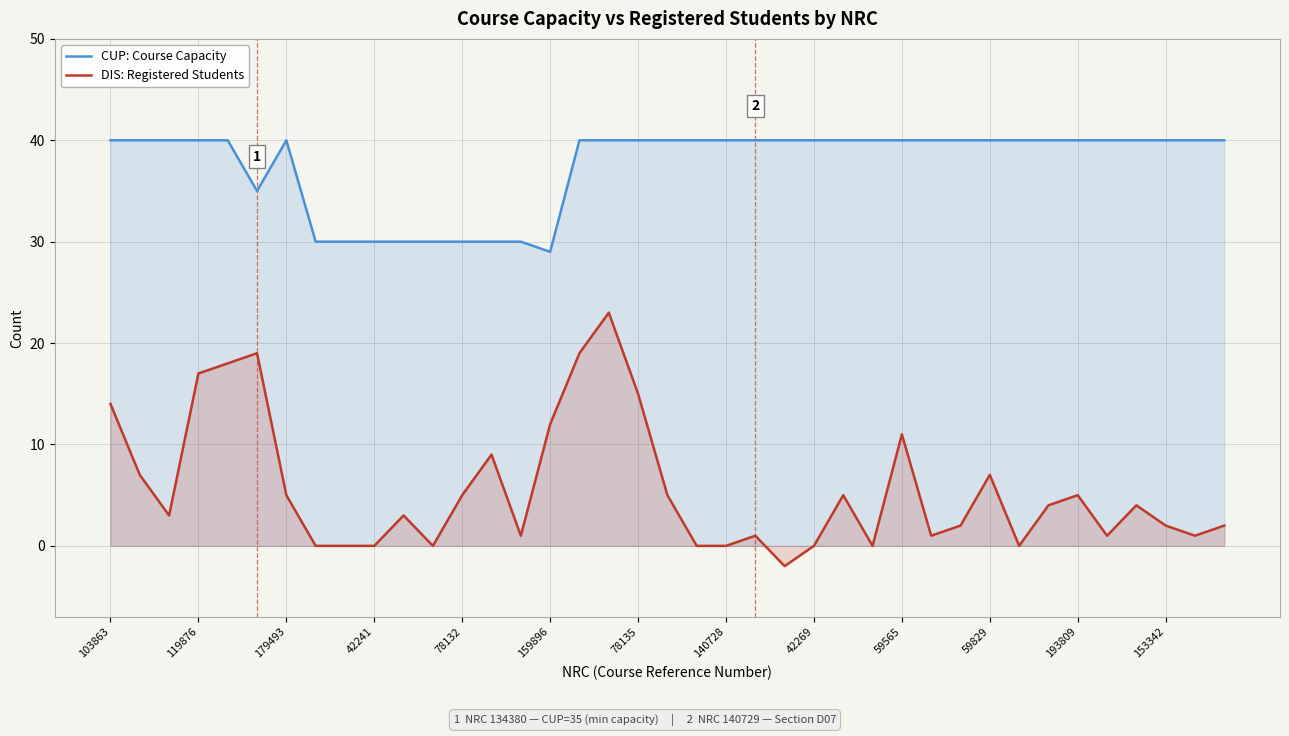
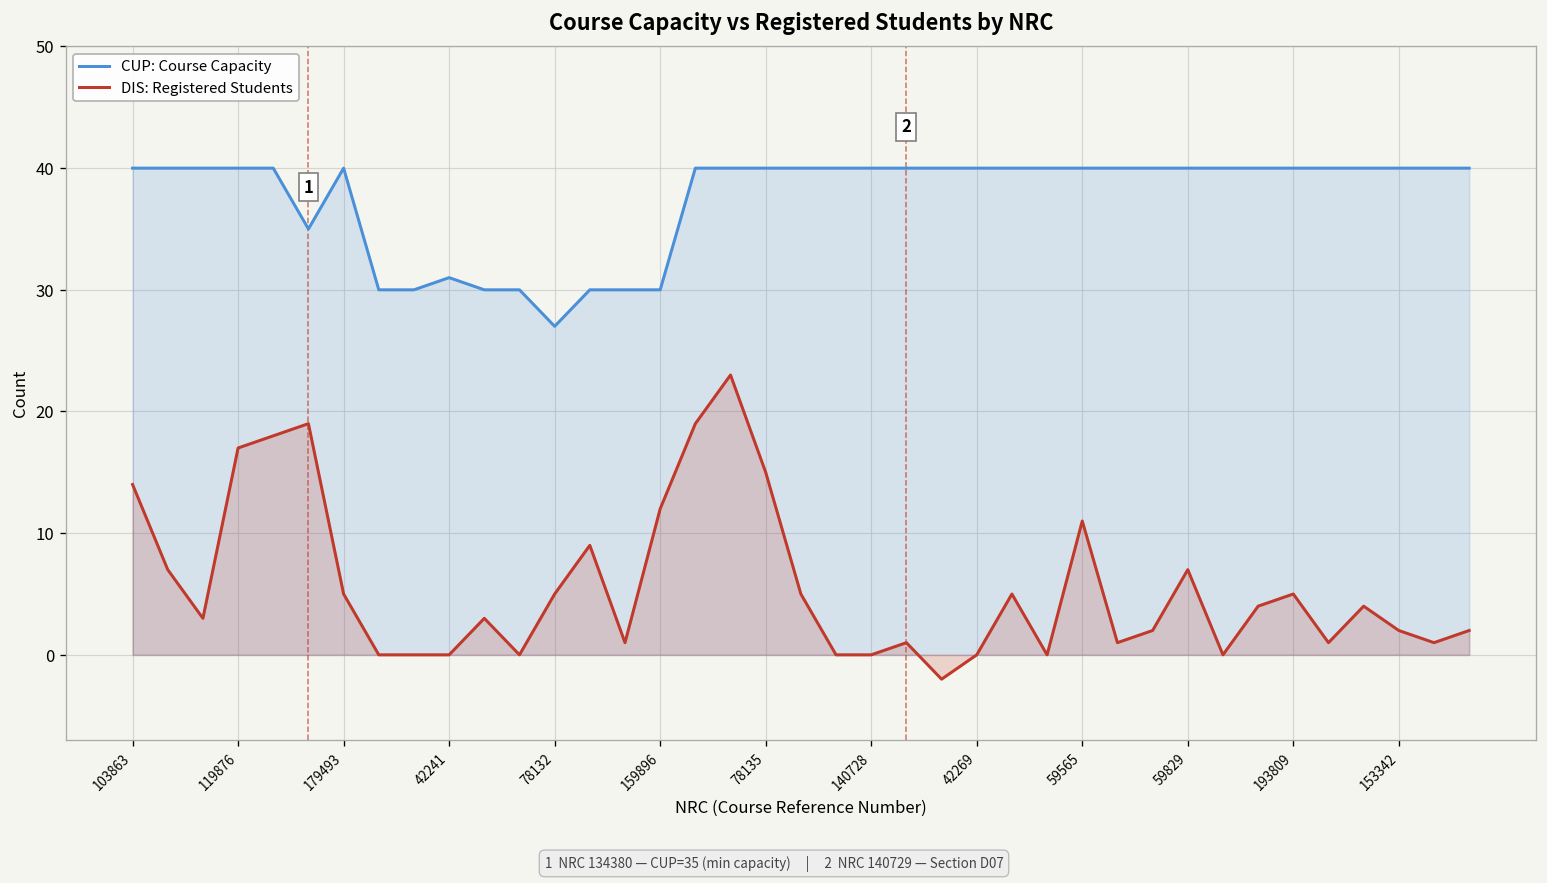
  {
    "CUP: Course Capacity": {
      "103863": 40,
      "119876": 40,
      "179493": 40,
-     "42241": 30,
-     "78132": 30,
-     "159896": 29,
+     "42241": 31,
+     "78132": 27,
+     "159896": 30,
      "78135": 40,
      "140728": 40,
      "42269": 40,
      "59565": 40,
      "59829": 40,
      "193809": 40,
      "153342": 40
    }
  }
